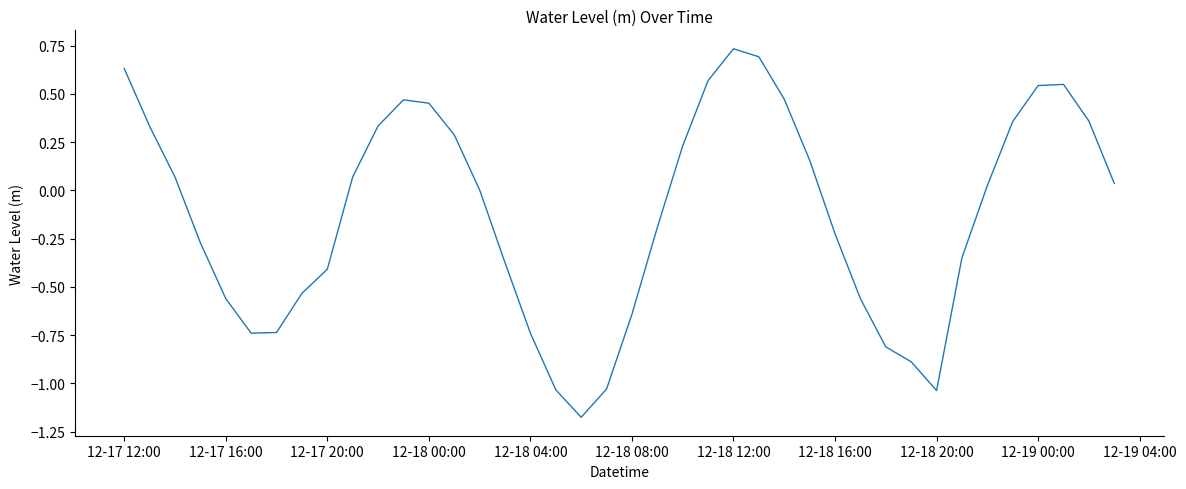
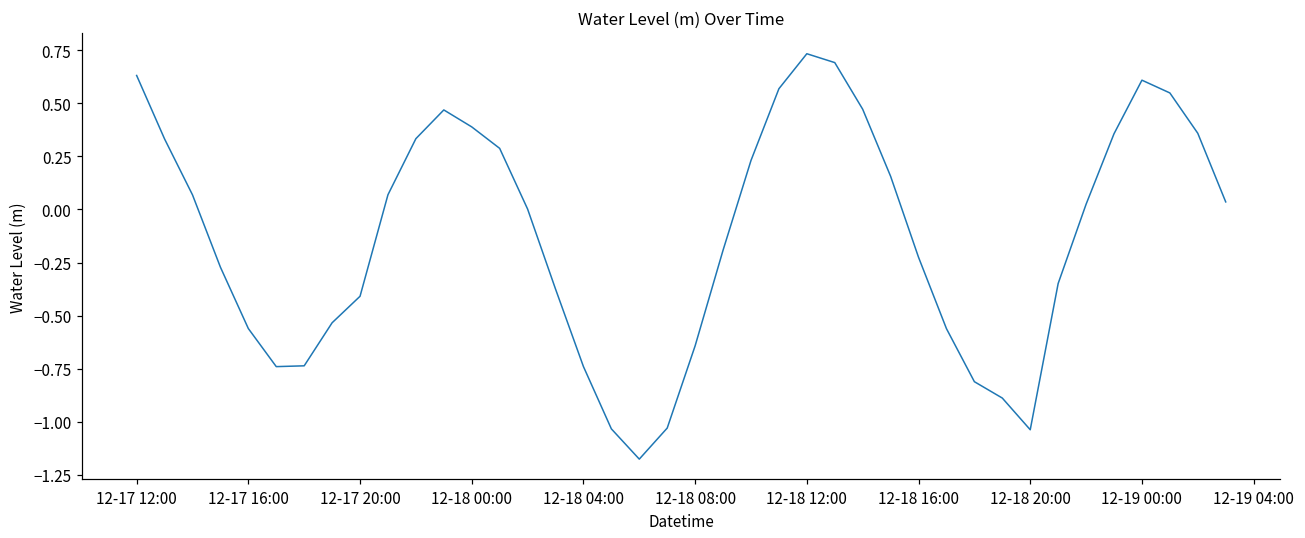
  {
    "12-17 12:00": 0.63,
    "12-17 16:00": -0.56,
    "12-17 20:00": -0.41,
-   "12-18 00:00": 0.45,
+   "12-18 00:00": 0.39,
    "12-18 04:00": -0.74,
    "12-18 08:00": -0.64,
    "12-18 12:00": 0.73,
    "12-18 16:00": -0.23,
    "12-18 20:00": -1.04,
-   "12-19 00:00": 0.54
+   "12-19 00:00": 0.61
  }
